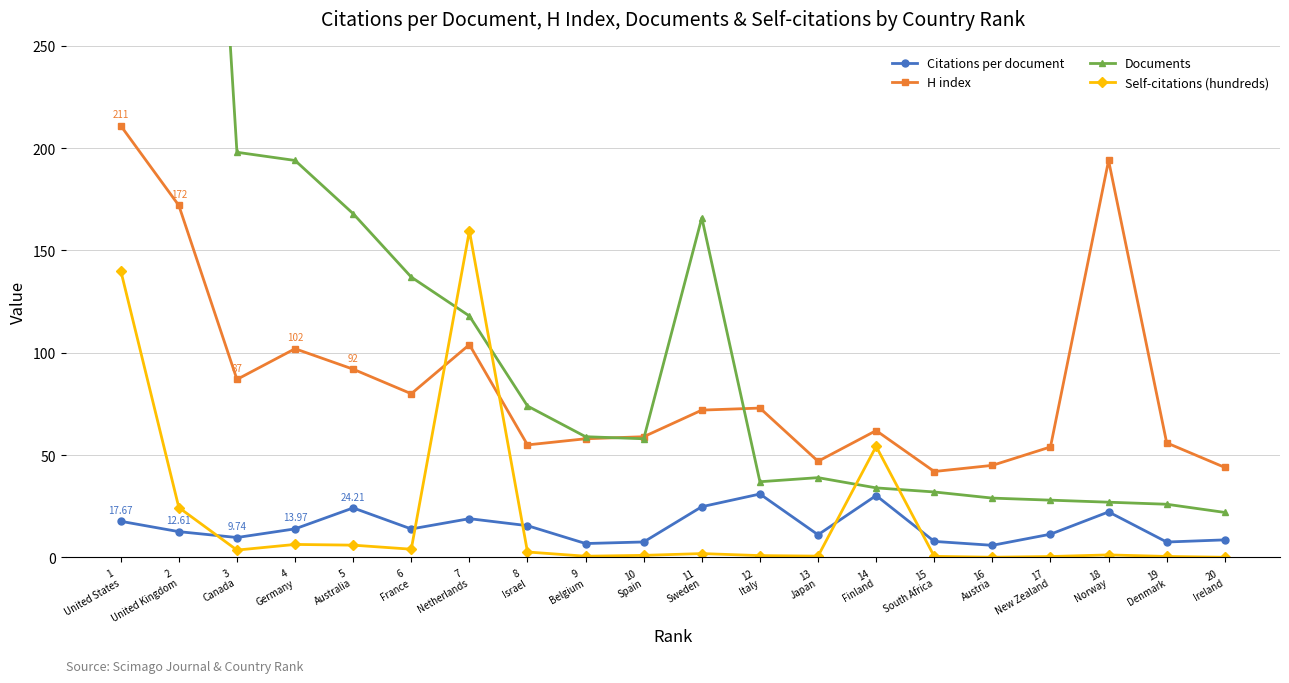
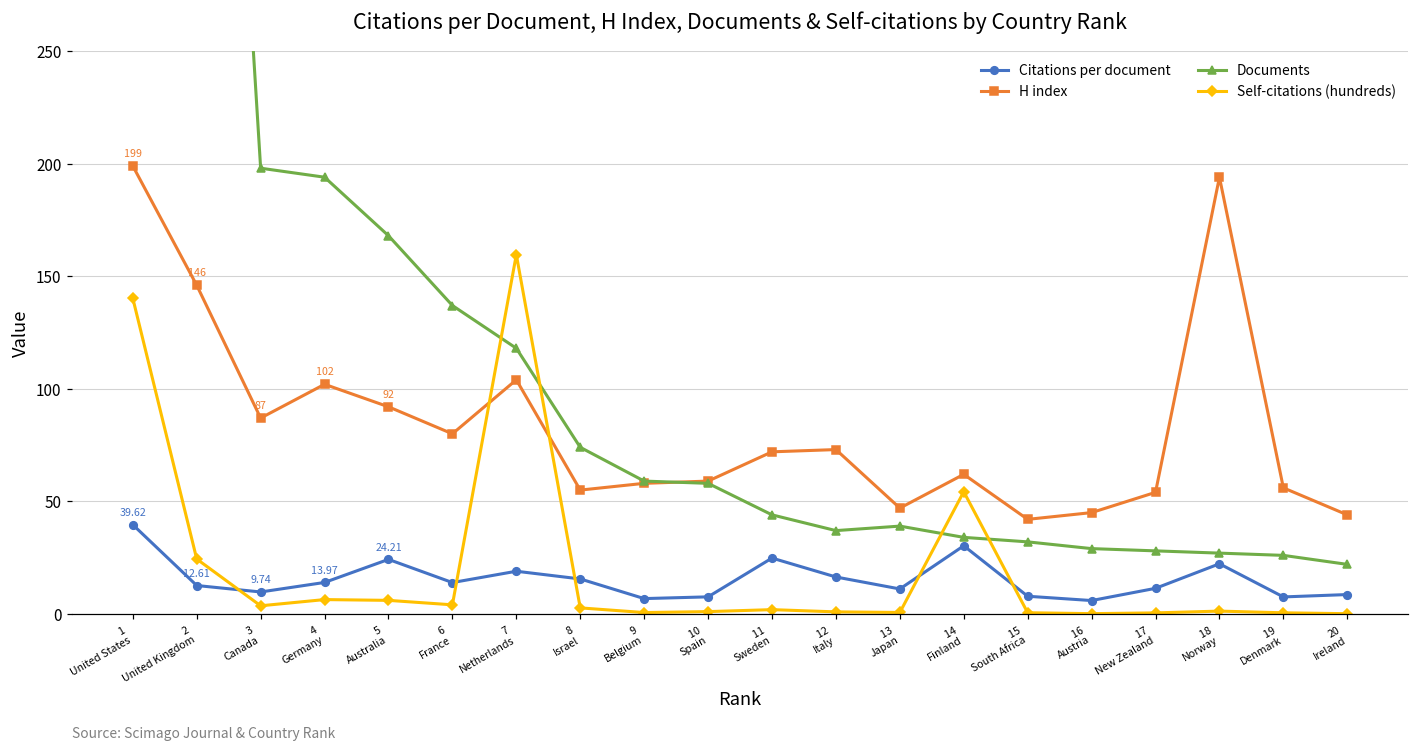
  {
    "Citations per document": {
-     "1 United States": 17.67,
+     "1 United States": 39.62,
      "2 United Kingdom": 12.61,
      "3 Canada": 9.74,
      "4 Germany": 13.97,
      "5 Australia": 24.21,
-     "12 Italy": 31
+     "12 Italy": 16
    },
    "H index": {
-     "1 United States": 211,
-     "2 United Kingdom": 172,
+     "1 United States": 199,
+     "2 United Kingdom": 146,
      "3 Canada": 87,
      "4 Germany": 102,
      "5 Australia": 92
    },
    "Documents": {
      "3 Canada": 198,
      "4 Germany": 194,
      "5 Australia": 168,
      "6 France": 137,
      "7 Netherlands": 118,
      "8 Israel": 74,
-     "11 Sweden": 166,
+     "11 Sweden": 44,
      "12 Italy": 37,
      "13 Japan": 39,
      "14 Finland": 34,
      "15 South Africa": 32,
      "16 Austria": 29,
      "17 New Zealand": 28,
      "18 Norway": 27,
      "19 Denmark": 26,
      "20 Ireland": 22
    },
    "Self-citations (hundreds)": {
      "1 United States": 140,
      "2 United Kingdom": 24,
      "3 Canada": 4,
      "4 Germany": 6,
      "5 Australia": 6,
      "6 France": 4,
      "7 Netherlands": 160,
      "8 Israel": 3,
      "9 Belgium": 1,
      "10 Spain": 1,
      "11 Sweden": 2,
      "12 Italy": 1,
      "13 Japan": 1,
      "14 Finland": 54,
      "15 South Africa": 1,
      "16 Austria": 0,
      "17 New Zealand": 0,
      "18 Norway": 1,
      "19 Denmark": 0,
      "20 Ireland": 0
    }
  }
